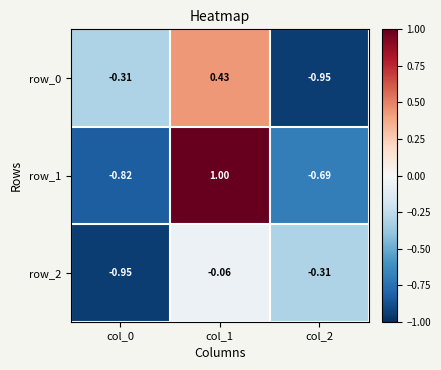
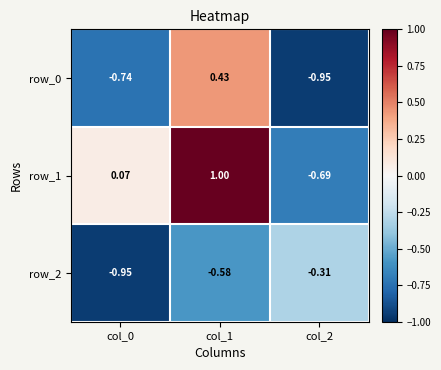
  {
    "row_0": {
-     "col_0": -0.31,
+     "col_0": -0.74,
      "col_1": 0.43,
      "col_2": -0.95
    },
    "row_1": {
-     "col_0": -0.82,
+     "col_0": 0.07,
      "col_1": 1.00,
      "col_2": -0.69
    },
    "row_2": {
      "col_0": -0.95,
-     "col_1": -0.06,
+     "col_1": -0.58,
      "col_2": -0.31
    }
  }
